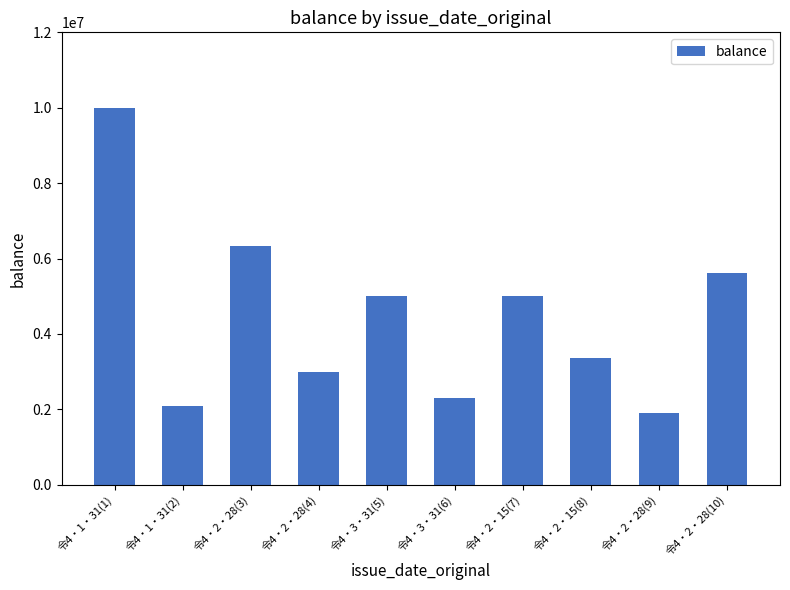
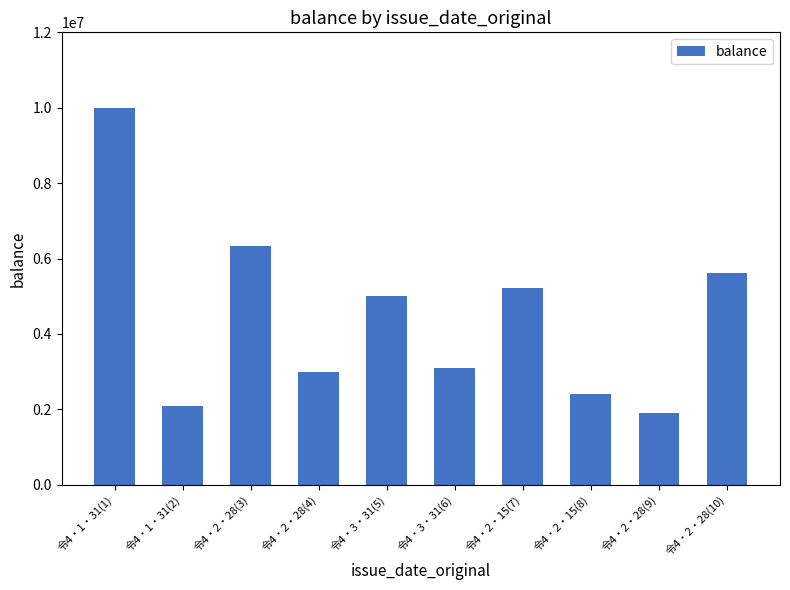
  {
    "令4・1・31(1)": 10000000,
    "令4・1・31(2)": 2100000,
    "令4・2・28(3)": 6300000,
    "令4・2・28(4)": 3000000,
    "令4・3・31(5)": 5000000,
-   "令4・3・31(6)": 2300000,
-   "令4・2・15(7)": 5000000,
-   "令4・2・15(8)": 3400000,
+   "令4・3・31(6)": 3100000,
+   "令4・2・15(7)": 5200000,
+   "令4・2・15(8)": 2400000,
    "令4・2・28(9)": 1900000,
    "令4・2・28(10)": 5600000
  }
